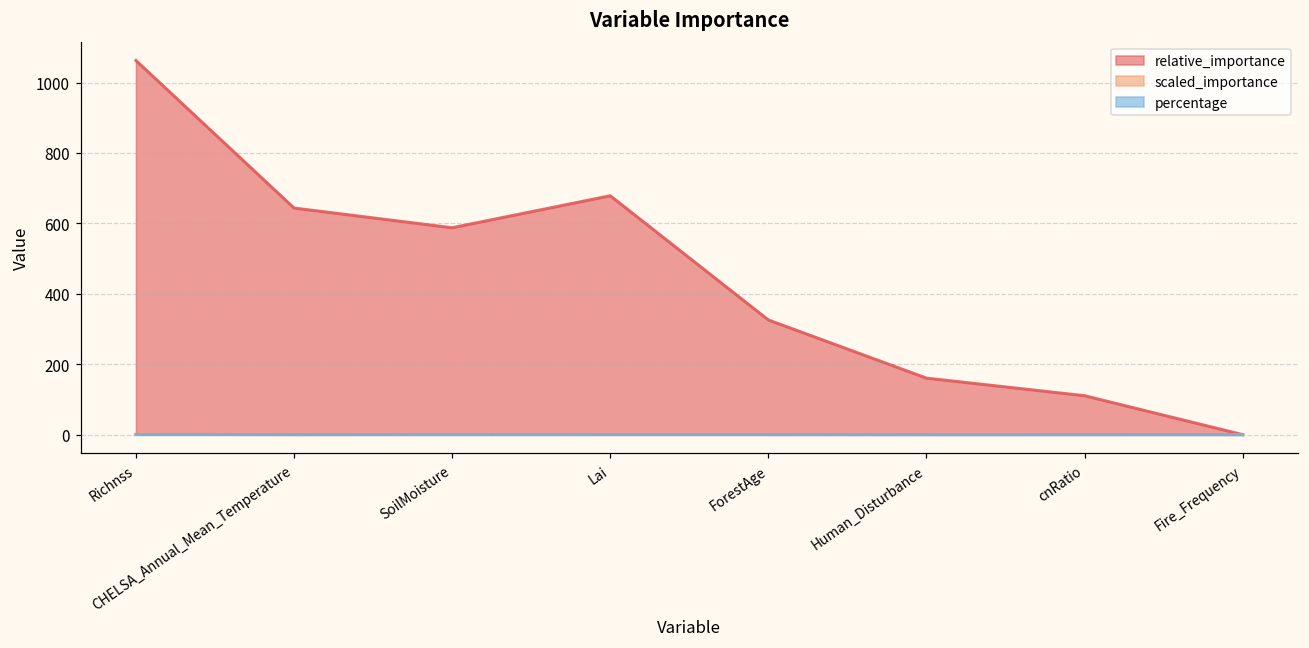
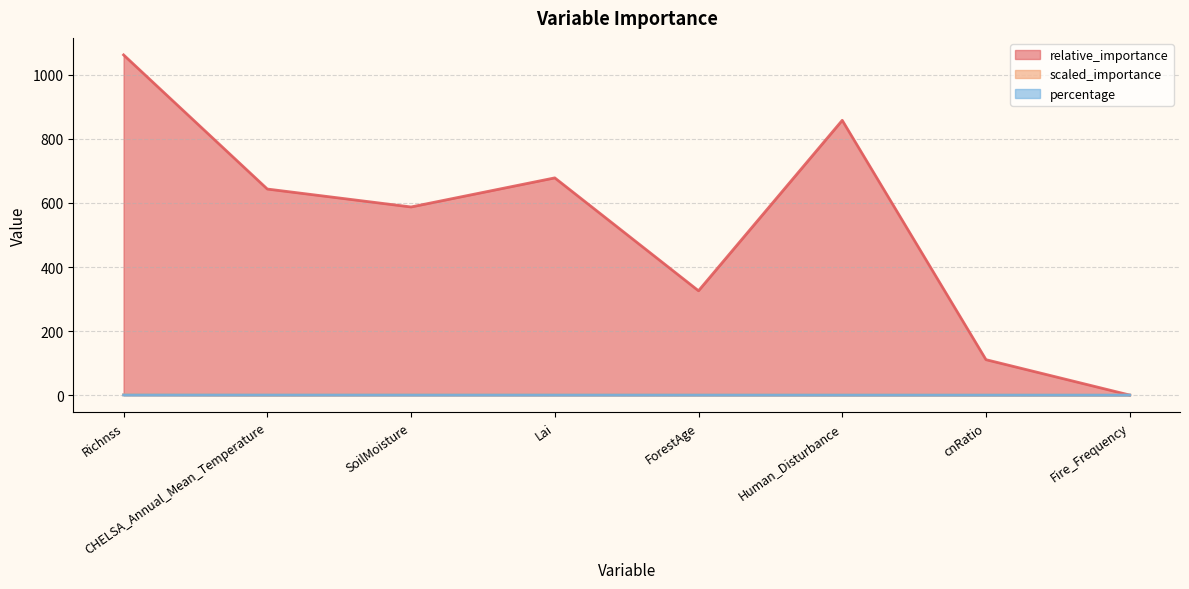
  {
    "relative_importance": {
      "Richnss": 1060,
      "CHELSA_Annual_Mean_Temperature": 640,
      "SoilMoisture": 590,
      "Lai": 680,
      "ForestAge": 330,
-     "Human_Disturbance": 160,
+     "Human_Disturbance": 860,
      "cnRatio": 110
    },
    "percentage": {
      "Richnss": 0,
      "CHELSA_Annual_Mean_Temperature": 0,
      "SoilMoisture": 0,
      "Lai": 0,
      "ForestAge": 0,
      "Human_Disturbance": 0,
      "cnRatio": 0
    }
  }
